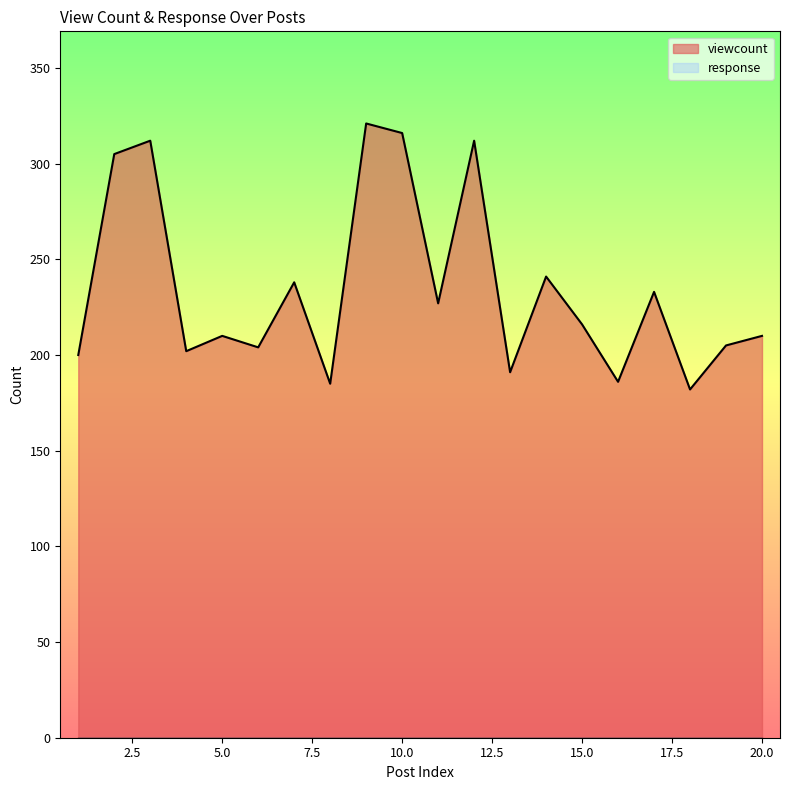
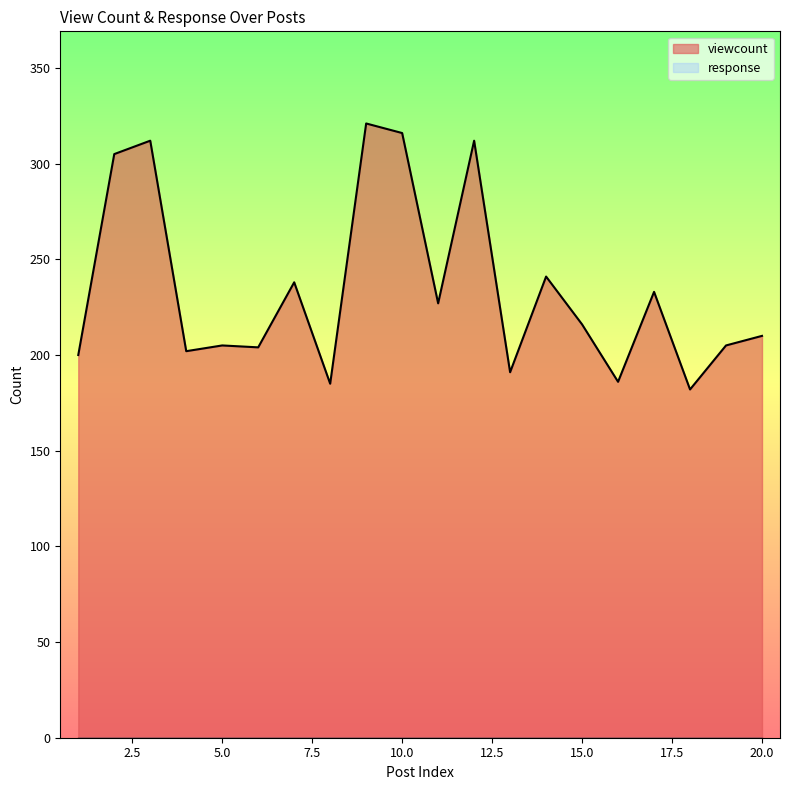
  {
    "viewcount": {
-     "5.0": 210,
+     "5.0": 205,
      "10.0": 316,
      "15.0": 216,
      "20.0": 210
    },
    "response": {
      "5.0": 0,
      "10.0": 0,
      "15.0": 0,
      "20.0": 0
    }
  }
